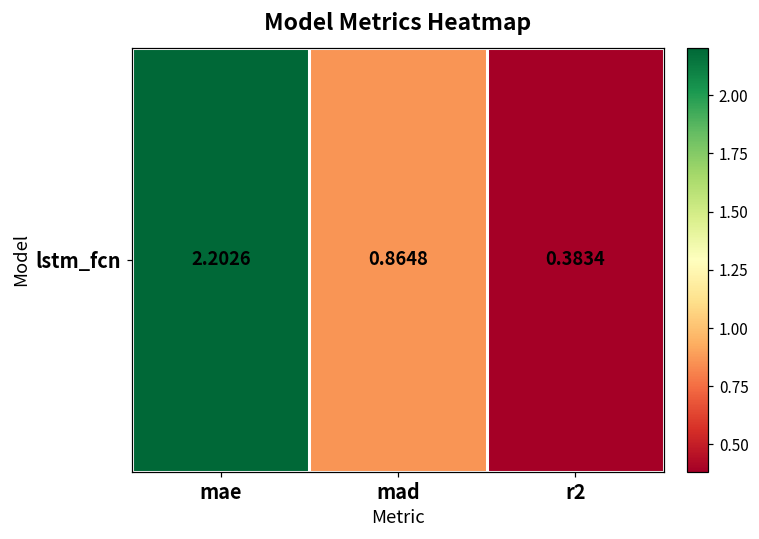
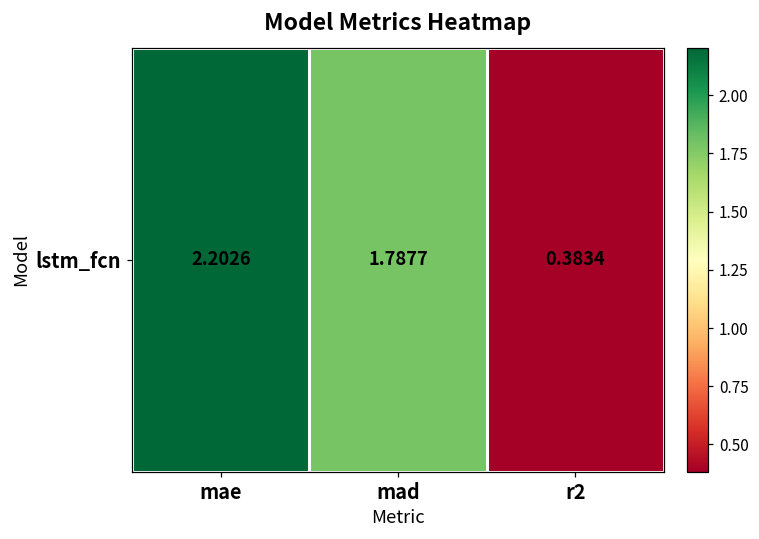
  {
    "lstm_fcn": {
      "mae": 2.2026,
-     "mad": 0.8648,
+     "mad": 1.7877,
      "r2": 0.3834
    }
  }
